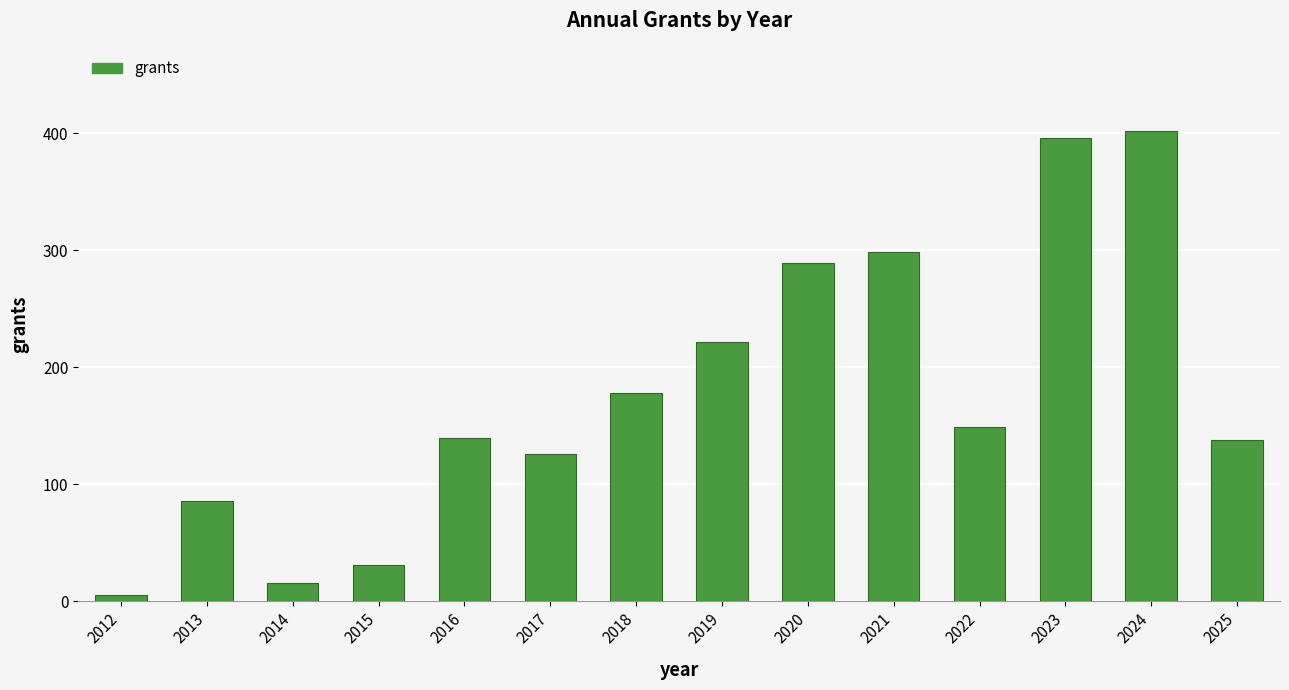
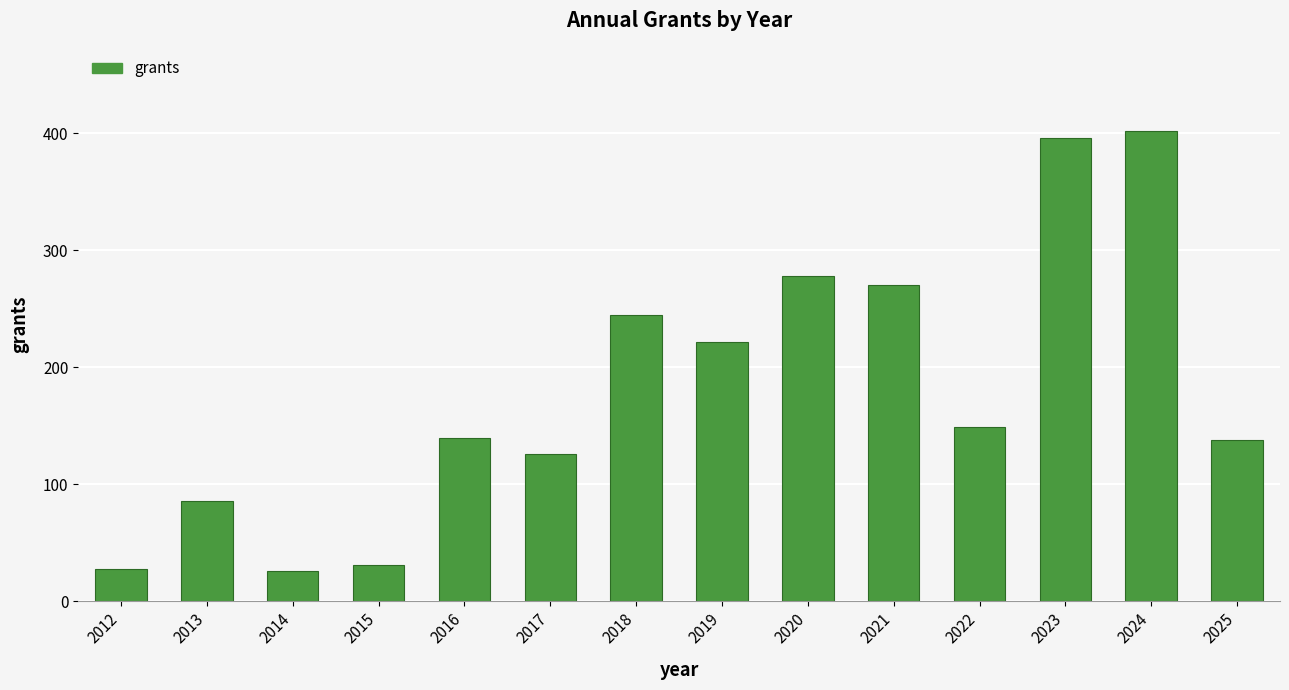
  {
-   "2012": 5,
+   "2012": 28,
    "2013": 86,
-   "2014": 16,
+   "2014": 26,
    "2015": 31,
    "2016": 140,
    "2017": 126,
-   "2018": 178,
+   "2018": 245,
    "2019": 222,
-   "2020": 289,
-   "2021": 299,
+   "2020": 278,
+   "2021": 270,
    "2022": 149,
    "2023": 396,
    "2024": 402,
    "2025": 138
  }
